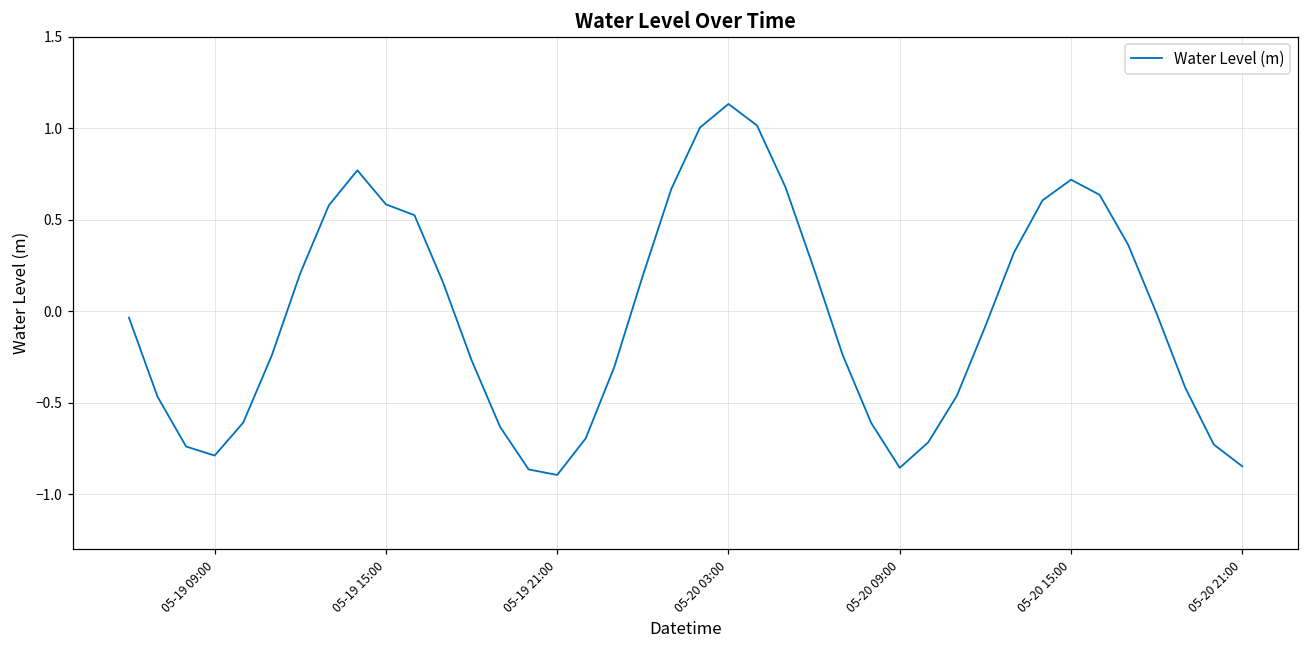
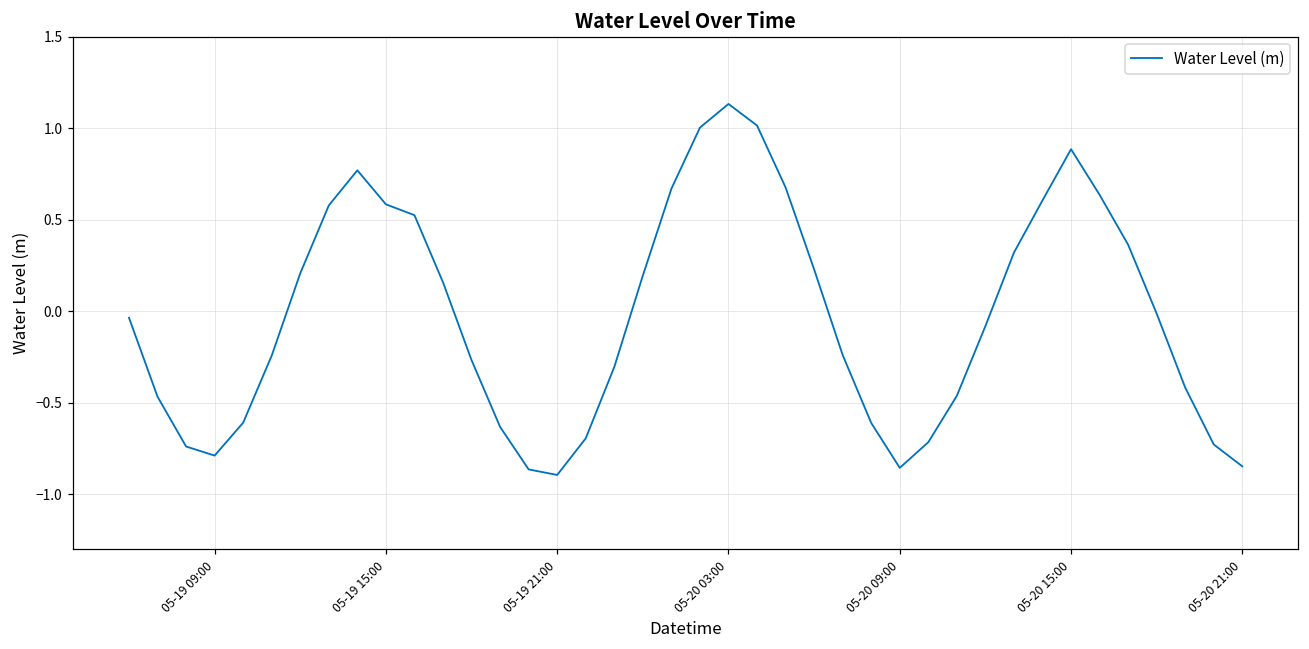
  {
    "05-19 09:00": -0.79,
    "05-19 15:00": 0.58,
    "05-19 21:00": -0.90,
    "05-20 03:00": 1.13,
    "05-20 09:00": -0.86,
-   "05-20 15:00": 0.72,
+   "05-20 15:00": 0.88,
    "05-20 21:00": -0.85
  }
